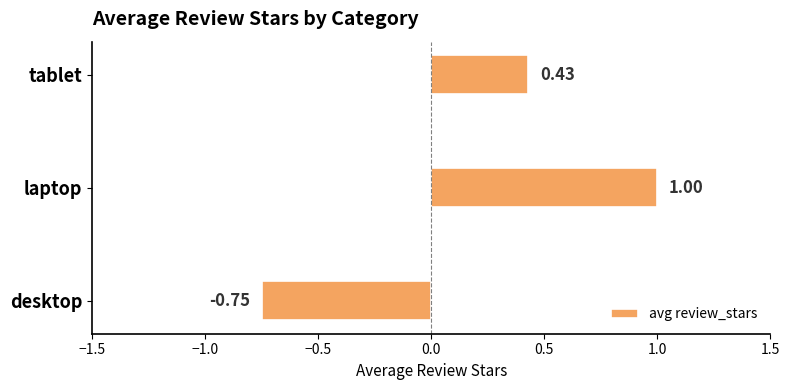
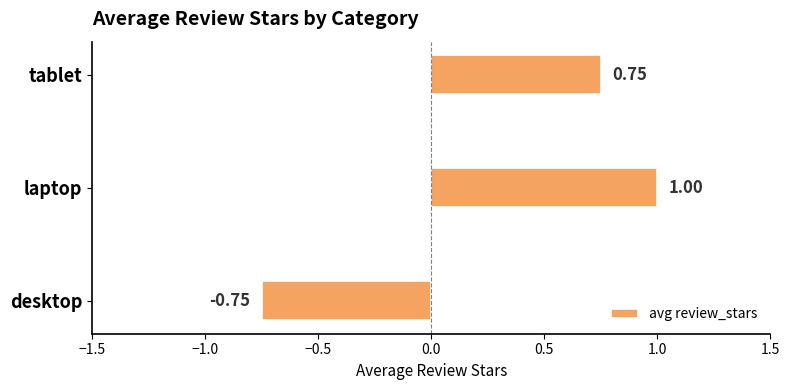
  {
-   "tablet": 0.43,
+   "tablet": 0.75,
    "laptop": 1.00,
    "desktop": -0.75
  }
